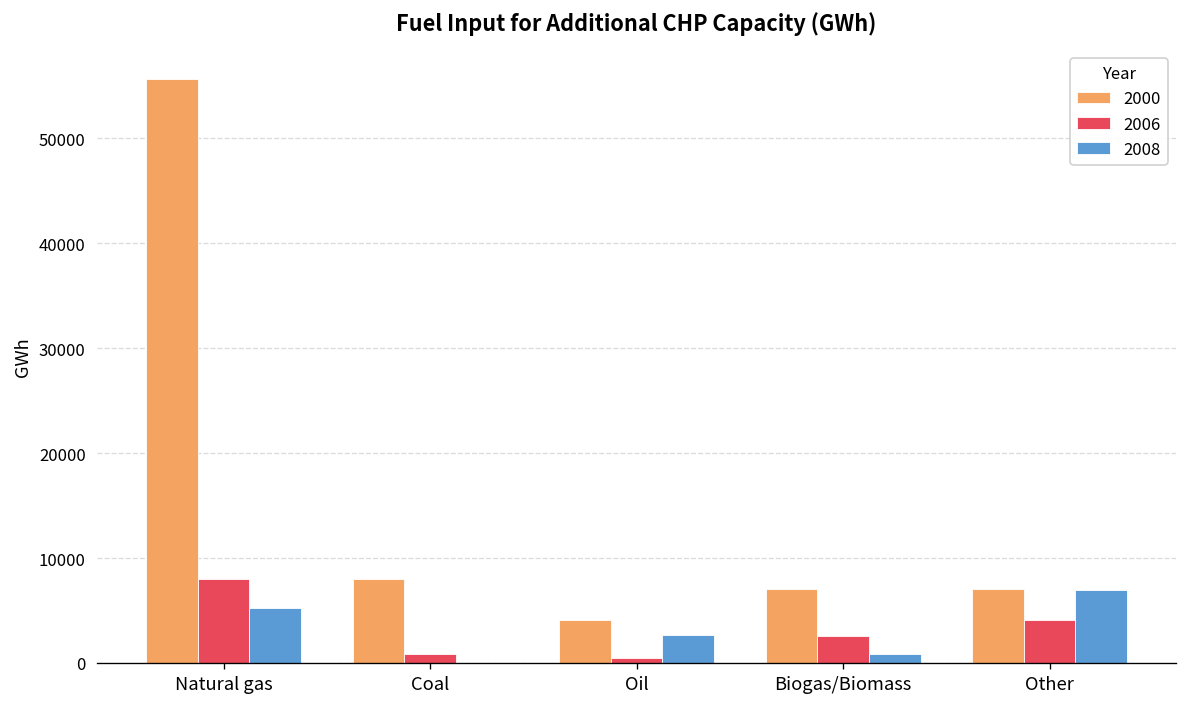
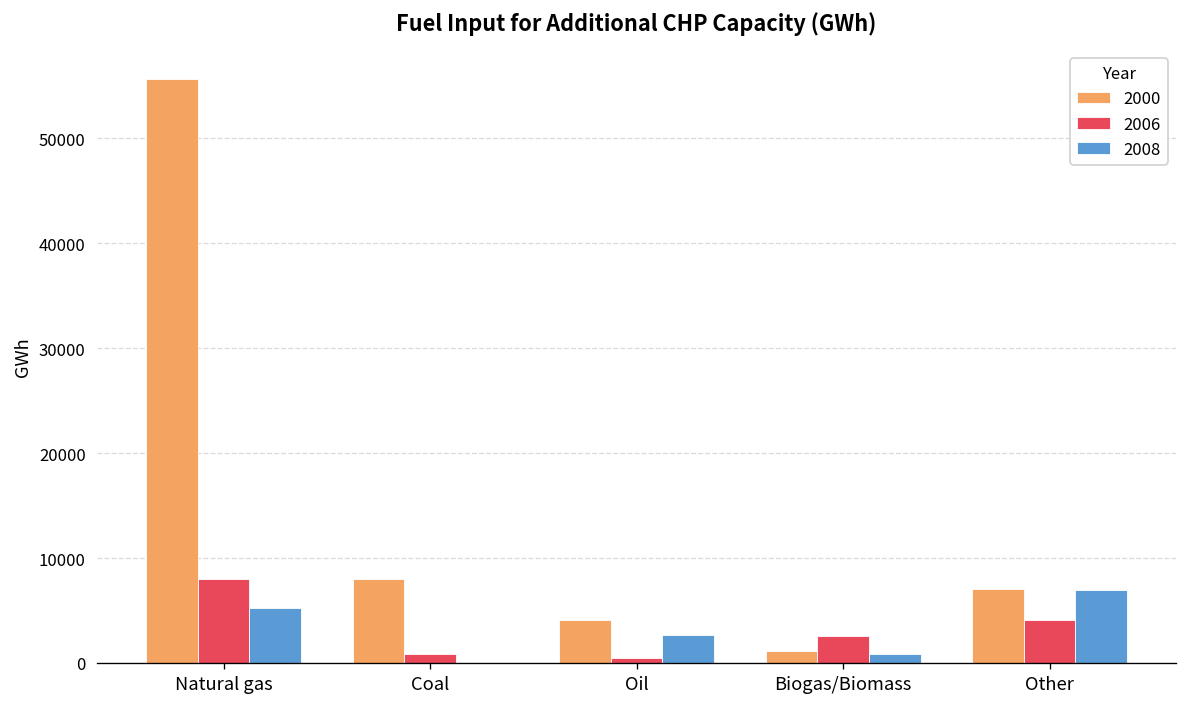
  {
    "2000": {
      "Natural gas": 56000,
      "Coal": 8000,
      "Oil": 4000,
-     "Biogas/Biomass": 7000,
+     "Biogas/Biomass": 1000,
      "Other": 7000
    },
    "2006": {
      "Natural gas": 8000,
      "Coal": 1000,
      "Oil": 0,
      "Biogas/Biomass": 3000,
      "Other": 4000
    },
    "2008": {
      "Natural gas": 5000,
      "Coal": 0,
      "Oil": 3000,
      "Biogas/Biomass": 1000,
      "Other": 7000
    }
  }
